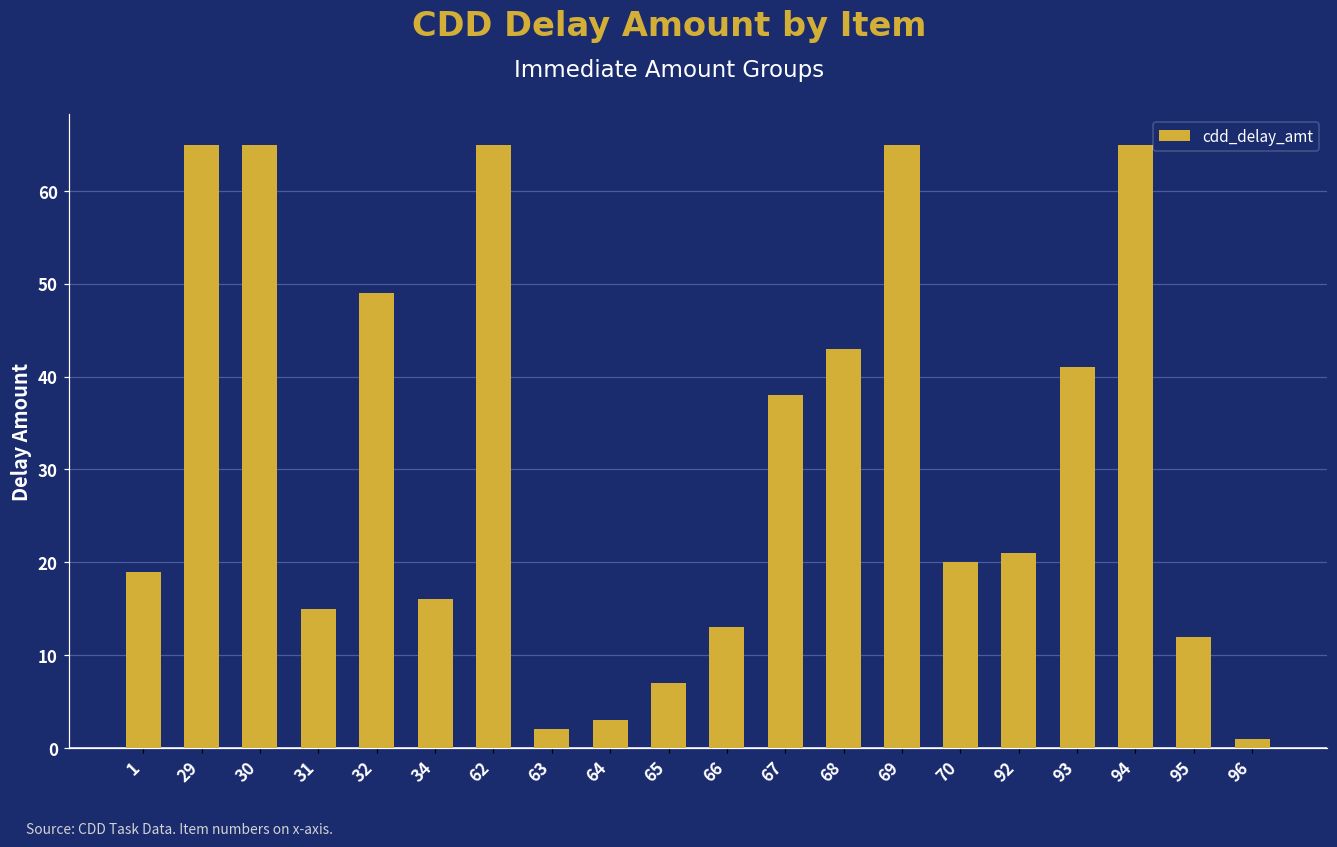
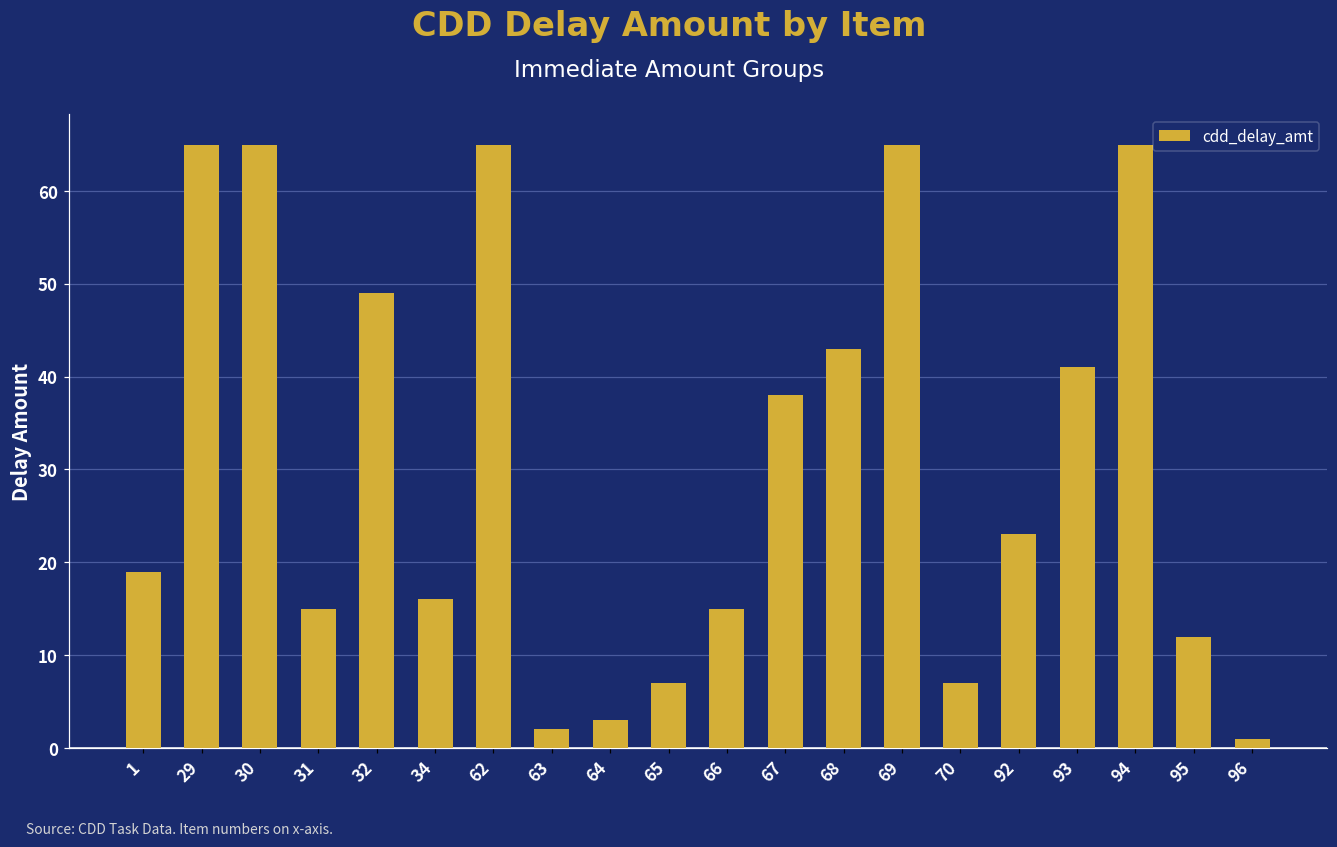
  {
    "1": 19,
    "29": 65,
    "30": 65,
    "31": 15,
    "32": 49,
    "34": 16,
    "62": 65,
    "63": 2,
    "64": 3,
    "65": 7,
-   "66": 13,
+   "66": 15,
    "67": 38,
    "68": 43,
    "69": 65,
-   "70": 20,
-   "92": 21,
+   "70": 7,
+   "92": 23,
    "93": 41,
    "94": 65,
    "95": 12,
    "96": 1
  }
